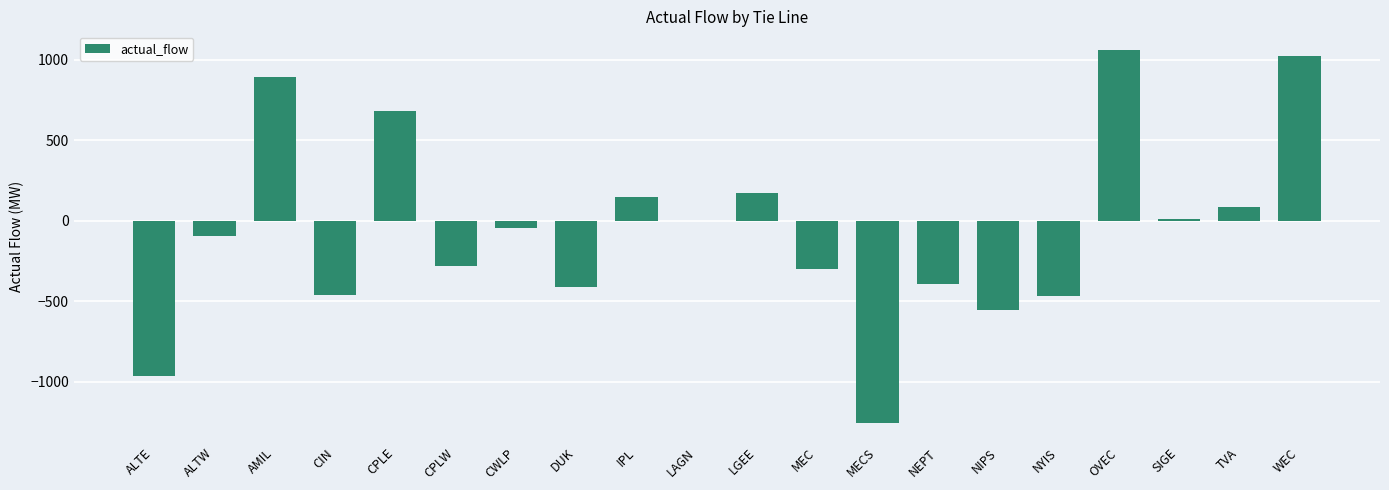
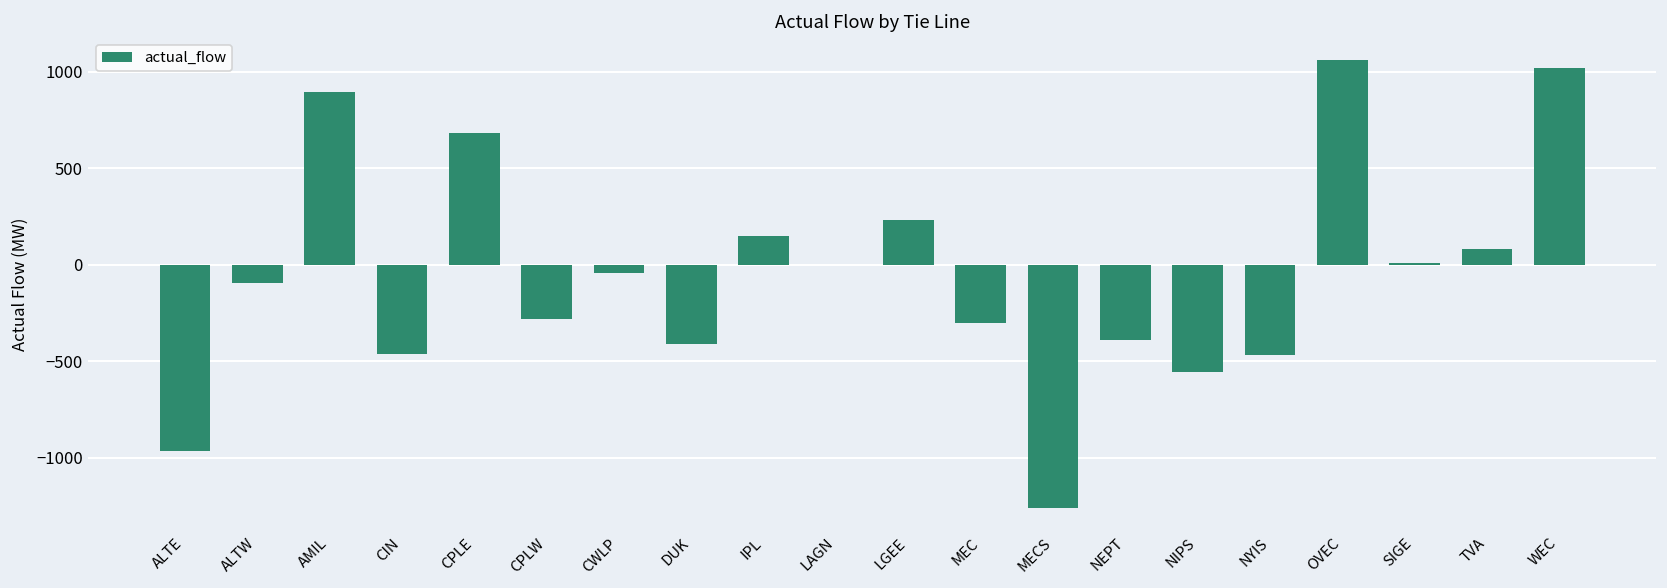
  {
    "ALTE": -970,
    "ALTW": -90,
    "AMIL": 900,
    "CIN": -460,
    "CPLE": 680,
    "CPLW": -280,
    "CWLP": -40,
    "DUK": -410,
    "IPL": 150,
    "LAGN": 0,
-   "LGEE": 170,
+   "LGEE": 230,
    "MEC": -300,
    "MECS": -1260,
    "NEPT": -390,
    "NIPS": -560,
    "NYIS": -470,
    "OVEC": 1060,
    "TVA": 80,
    "WEC": 1020
  }
